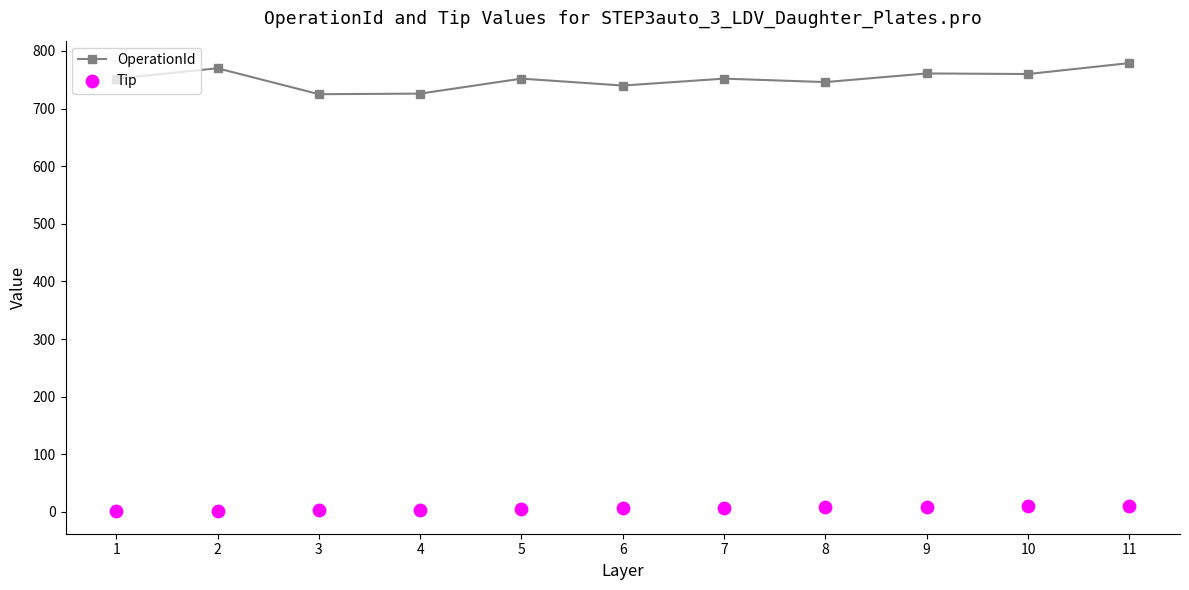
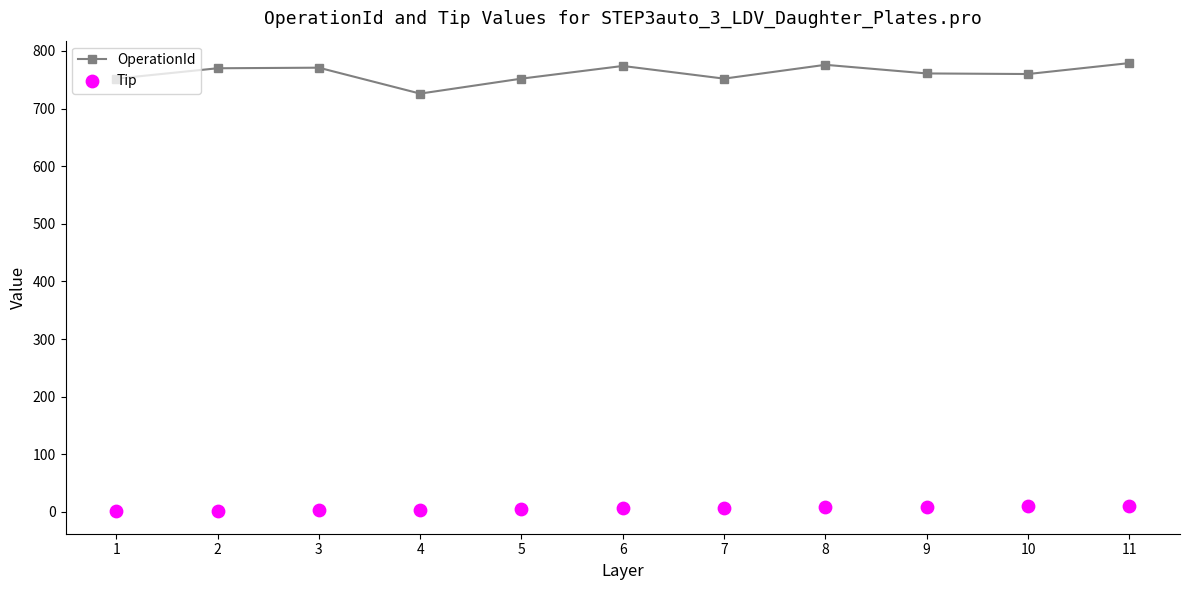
  {
    "OperationId": {
      "2": 770,
-     "3": 730,
+     "3": 770,
      "4": 730,
      "5": 750,
-     "6": 740,
+     "6": 770,
      "7": 750,
-     "8": 750,
+     "8": 780,
      "9": 760,
      "10": 760,
      "11": 780
    }
  }
